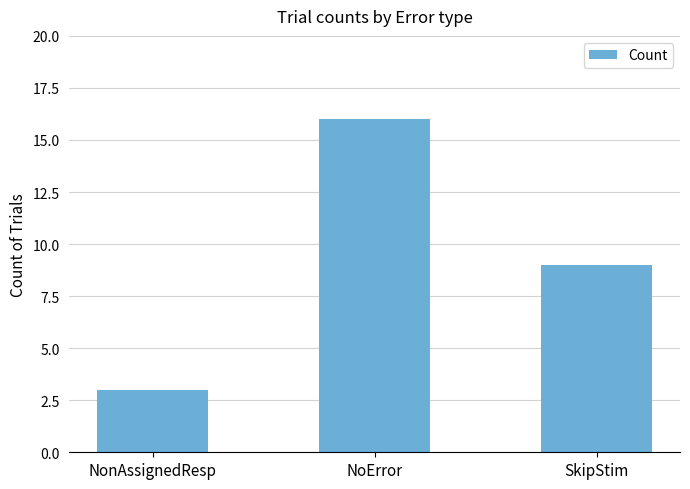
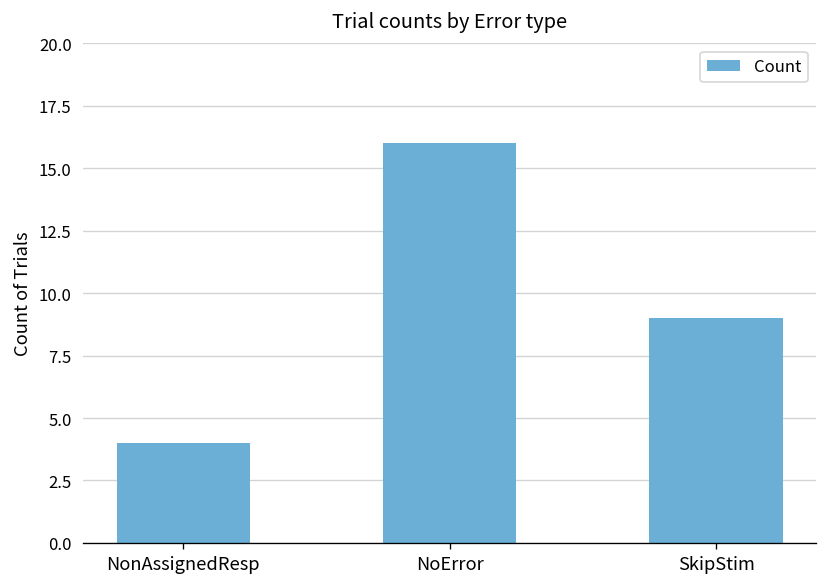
  {
-   "NonAssignedResp": 3,
+   "NonAssignedResp": 4,
    "NoError": 16,
    "SkipStim": 9
  }
